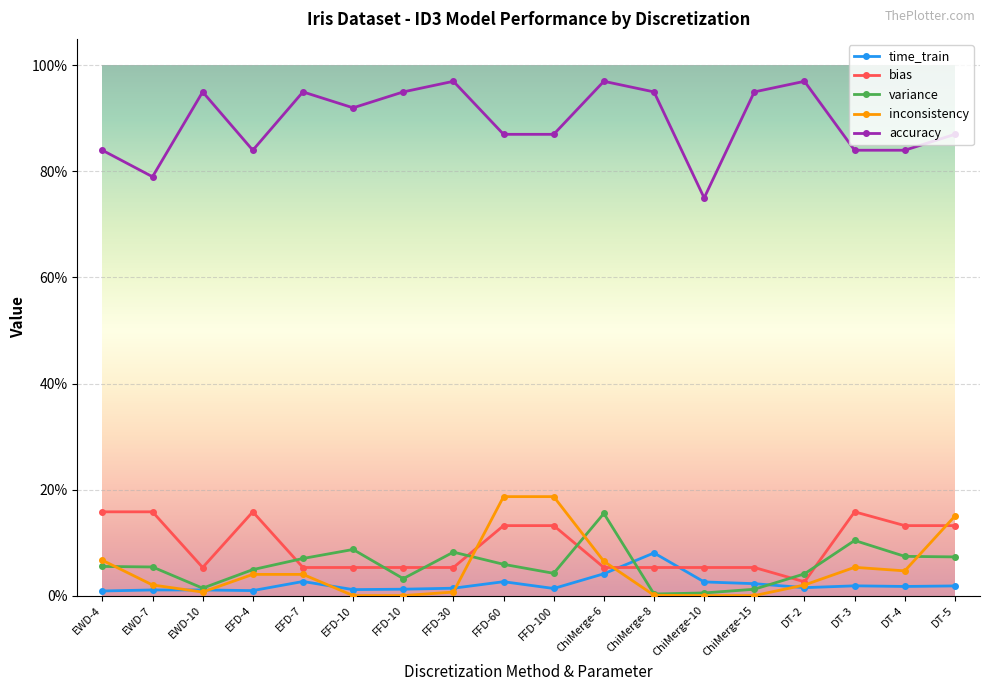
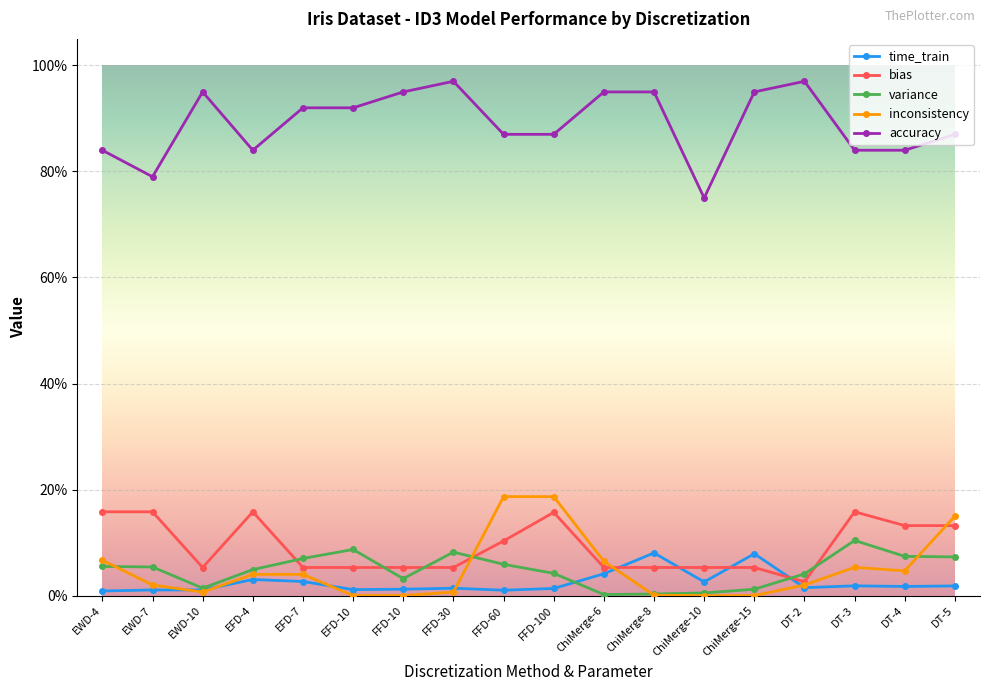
  {
    "time_train": {
      "EWD-4": "1%",
      "EWD-7": "1%",
-     "EFD-4": "1%",
+     "EFD-4": "3%",
      "EFD-7": "3%",
      "EFD-10": "1%",
      "FFD-10": "1%",
      "FFD-30": "1%",
-     "FFD-60": "3%",
+     "FFD-60": "1%",
      "FFD-100": "1%",
      "ChiMerge-6": "4%",
      "ChiMerge-8": "8%",
      "ChiMerge-10": "3%",
-     "ChiMerge-15": "2%",
+     "ChiMerge-15": "8%",
      "DT-2": "1%",
      "DT-3": "2%",
      "DT-4": "2%",
      "DT-5": "2%"
    },
    "bias": {
      "EWD-4": "16%",
      "EWD-7": "16%",
      "EWD-10": "5%",
      "EFD-4": "16%",
      "EFD-7": "5%",
      "EFD-10": "5%",
      "FFD-10": "5%",
      "FFD-30": "5%",
-     "FFD-60": "13%",
-     "FFD-100": "13%",
+     "FFD-60": "10%",
+     "FFD-100": "16%",
      "ChiMerge-6": "5%",
      "ChiMerge-8": "5%",
      "ChiMerge-10": "5%",
      "ChiMerge-15": "5%",
      "DT-2": "3%",
      "DT-3": "16%",
      "DT-4": "13%",
      "DT-5": "13%"
    },
    "variance": {
      "EWD-4": "6%",
      "EWD-7": "5%",
      "EFD-4": "5%",
      "EFD-7": "7%",
      "EFD-10": "9%",
      "FFD-10": "3%",
      "FFD-30": "8%",
      "FFD-60": "6%",
      "FFD-100": "4%",
-     "ChiMerge-6": "16%",
+     "ChiMerge-6": "0%",
      "ChiMerge-10": "1%",
      "ChiMerge-15": "1%",
      "DT-2": "4%",
      "DT-3": "10%",
      "DT-4": "7%",
      "DT-5": "7%"
    },
    "inconsistency": {
      "EWD-4": "7%",
      "EWD-7": "2%",
      "EFD-4": "4%",
      "EFD-7": "4%",
      "EFD-10": "0%",
      "FFD-10": "0%",
      "FFD-30": "1%",
      "FFD-60": "19%",
      "FFD-100": "19%",
      "ChiMerge-6": "6%",
      "ChiMerge-10": "0%",
      "ChiMerge-15": "0%",
      "DT-2": "2%",
      "DT-3": "5%",
      "DT-4": "5%",
      "DT-5": "15%"
    },
    "accuracy": {
      "EWD-4": "84%",
      "EWD-7": "79%",
      "EWD-10": "95%",
      "EFD-4": "84%",
-     "EFD-7": "95%",
+     "EFD-7": "92%",
      "EFD-10": "92%",
      "FFD-10": "95%",
      "FFD-30": "97%",
      "FFD-60": "87%",
      "FFD-100": "87%",
-     "ChiMerge-6": "97%",
+     "ChiMerge-6": "95%",
      "ChiMerge-8": "95%",
      "ChiMerge-10": "75%",
      "ChiMerge-15": "95%",
      "DT-2": "97%",
      "DT-3": "84%",
      "DT-4": "84%"
    }
  }
